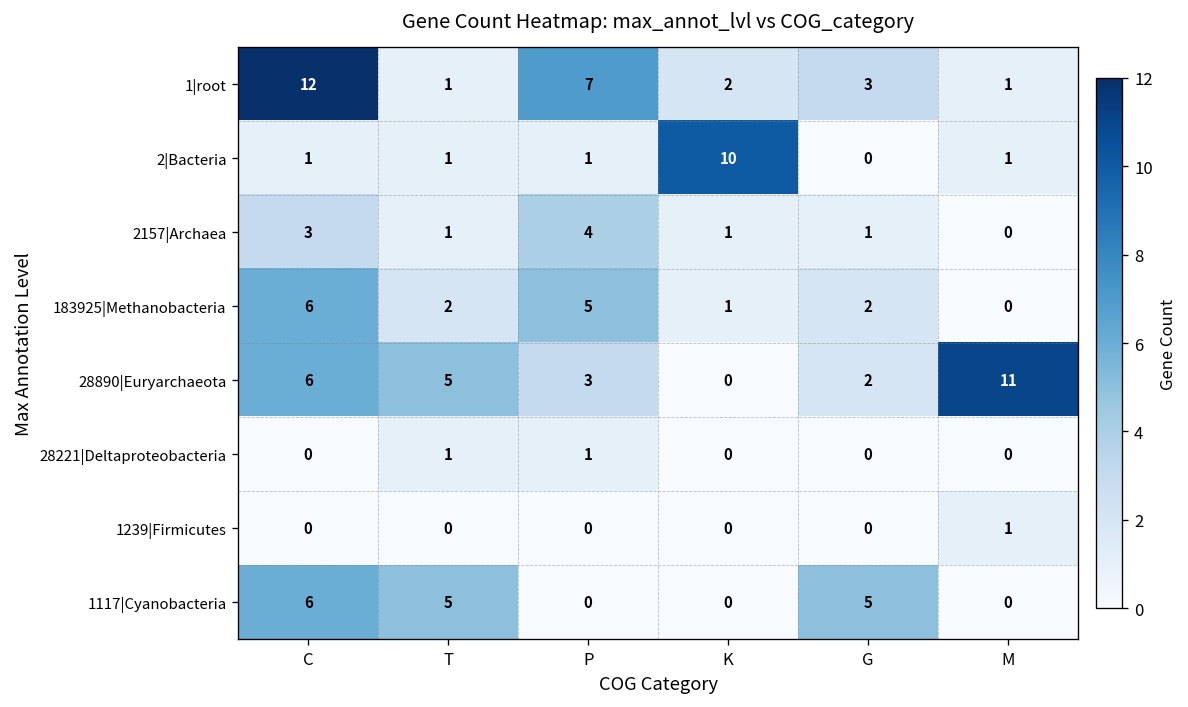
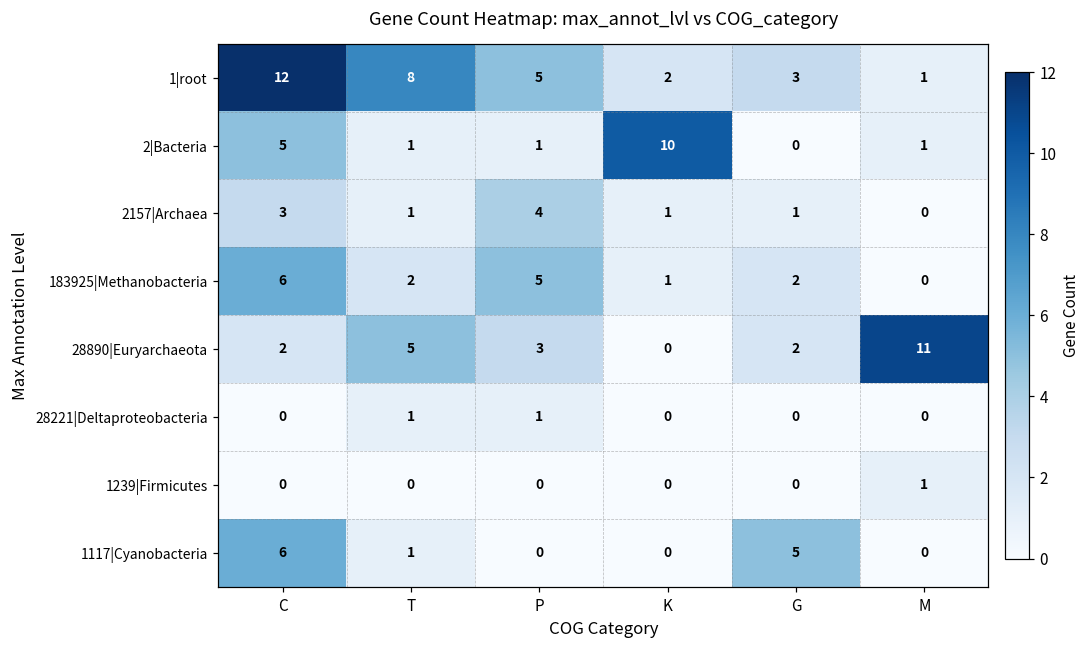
  {
    "1|root": {
      "C": 12,
-     "T": 1,
-     "P": 7,
+     "T": 8,
+     "P": 5,
      "K": 2,
      "G": 3,
      "M": 1
    },
    "2|Bacteria": {
-     "C": 1,
+     "C": 5,
      "T": 1,
      "P": 1,
      "K": 10,
      "G": 0,
      "M": 1
    },
    "2157|Archaea": {
      "C": 3,
      "T": 1,
      "P": 4,
      "K": 1,
      "G": 1,
      "M": 0
    },
    "183925|Methanobacteria": {
      "C": 6,
      "T": 2,
      "P": 5,
      "K": 1,
      "G": 2,
      "M": 0
    },
    "28890|Euryarchaeota": {
-     "C": 6,
+     "C": 2,
      "T": 5,
      "P": 3,
      "K": 0,
      "G": 2,
      "M": 11
    },
    "28221|Deltaproteobacteria": {
      "C": 0,
      "T": 1,
      "P": 1,
      "K": 0,
      "G": 0,
      "M": 0
    },
    "1239|Firmicutes": {
      "C": 0,
      "T": 0,
      "P": 0,
      "K": 0,
      "G": 0,
      "M": 1
    },
    "1117|Cyanobacteria": {
      "C": 6,
-     "T": 5,
+     "T": 1,
      "P": 0,
      "K": 0,
      "G": 5,
      "M": 0
    }
  }
